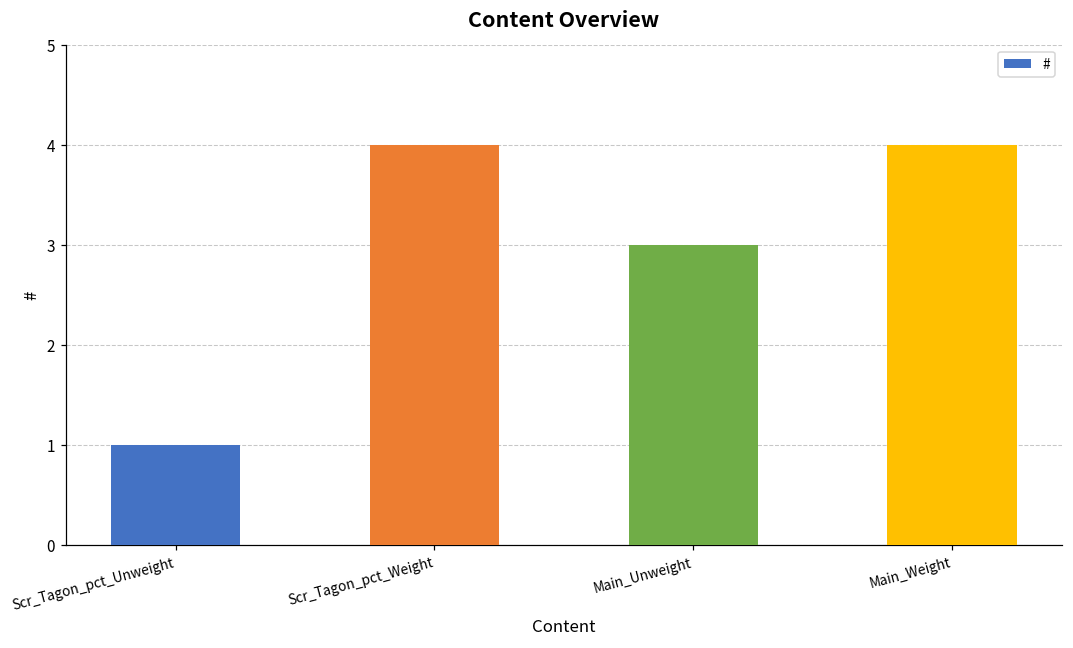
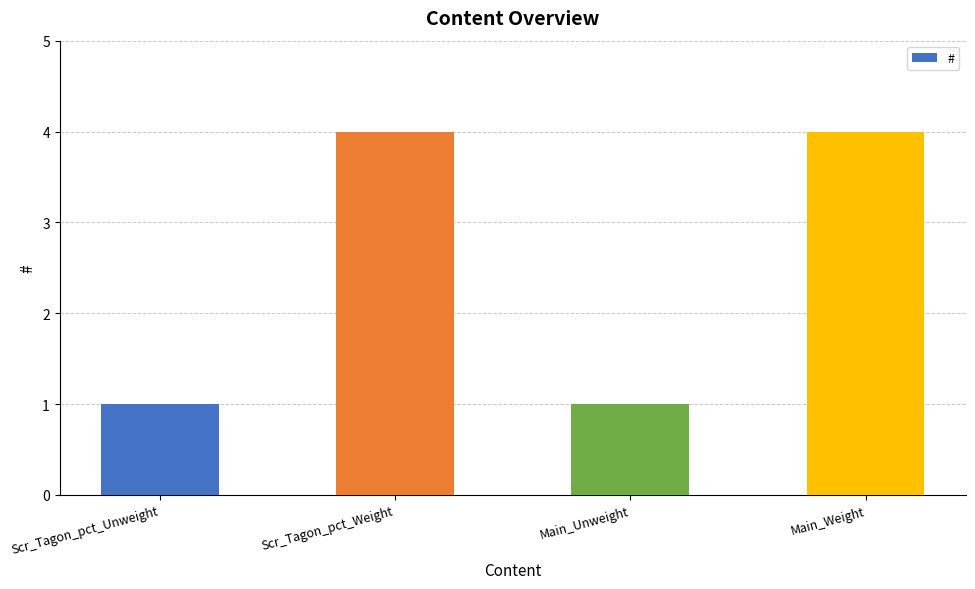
  {
    "Scr_Tagon_pct_Unweight": 1,
    "Scr_Tagon_pct_Weight": 4,
-   "Main_Unweight": 3,
+   "Main_Unweight": 1,
    "Main_Weight": 4
  }
